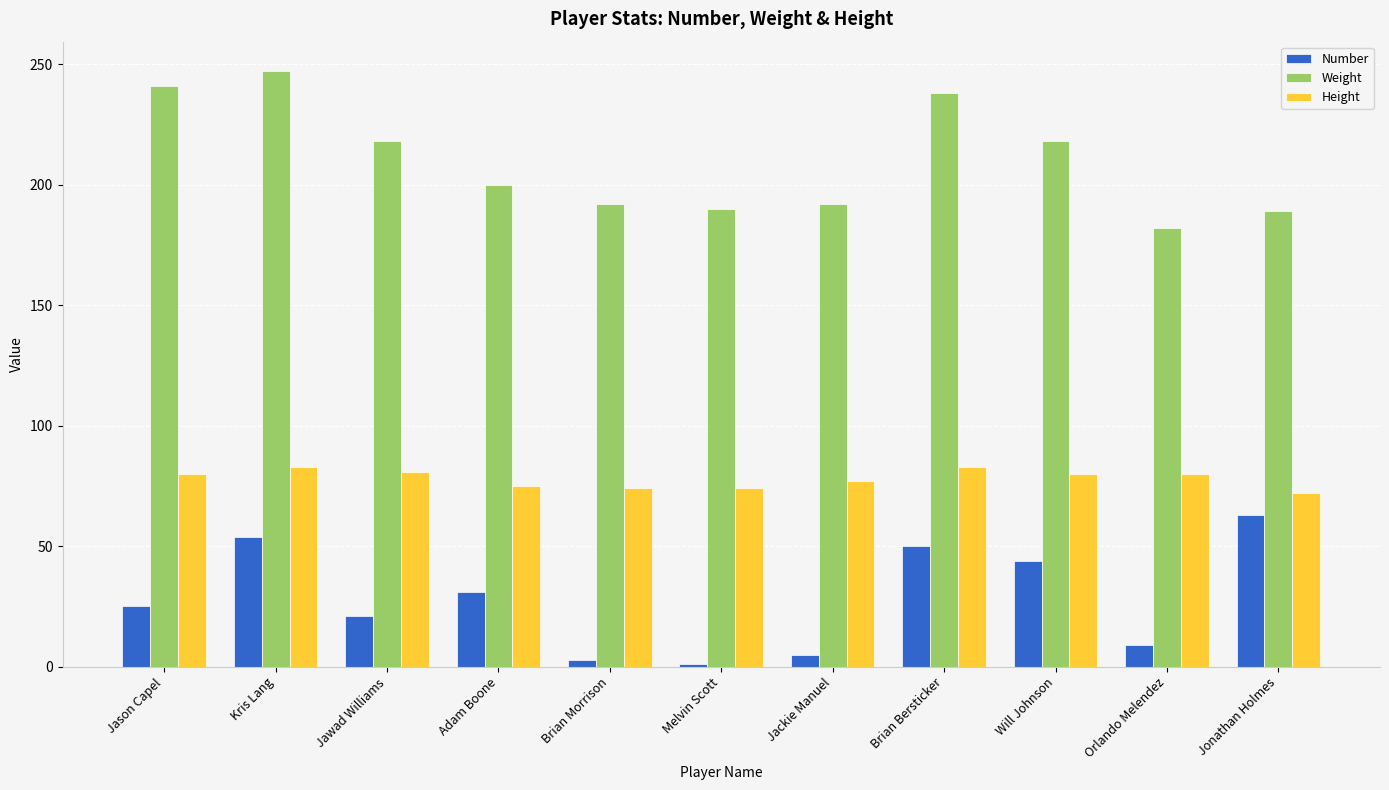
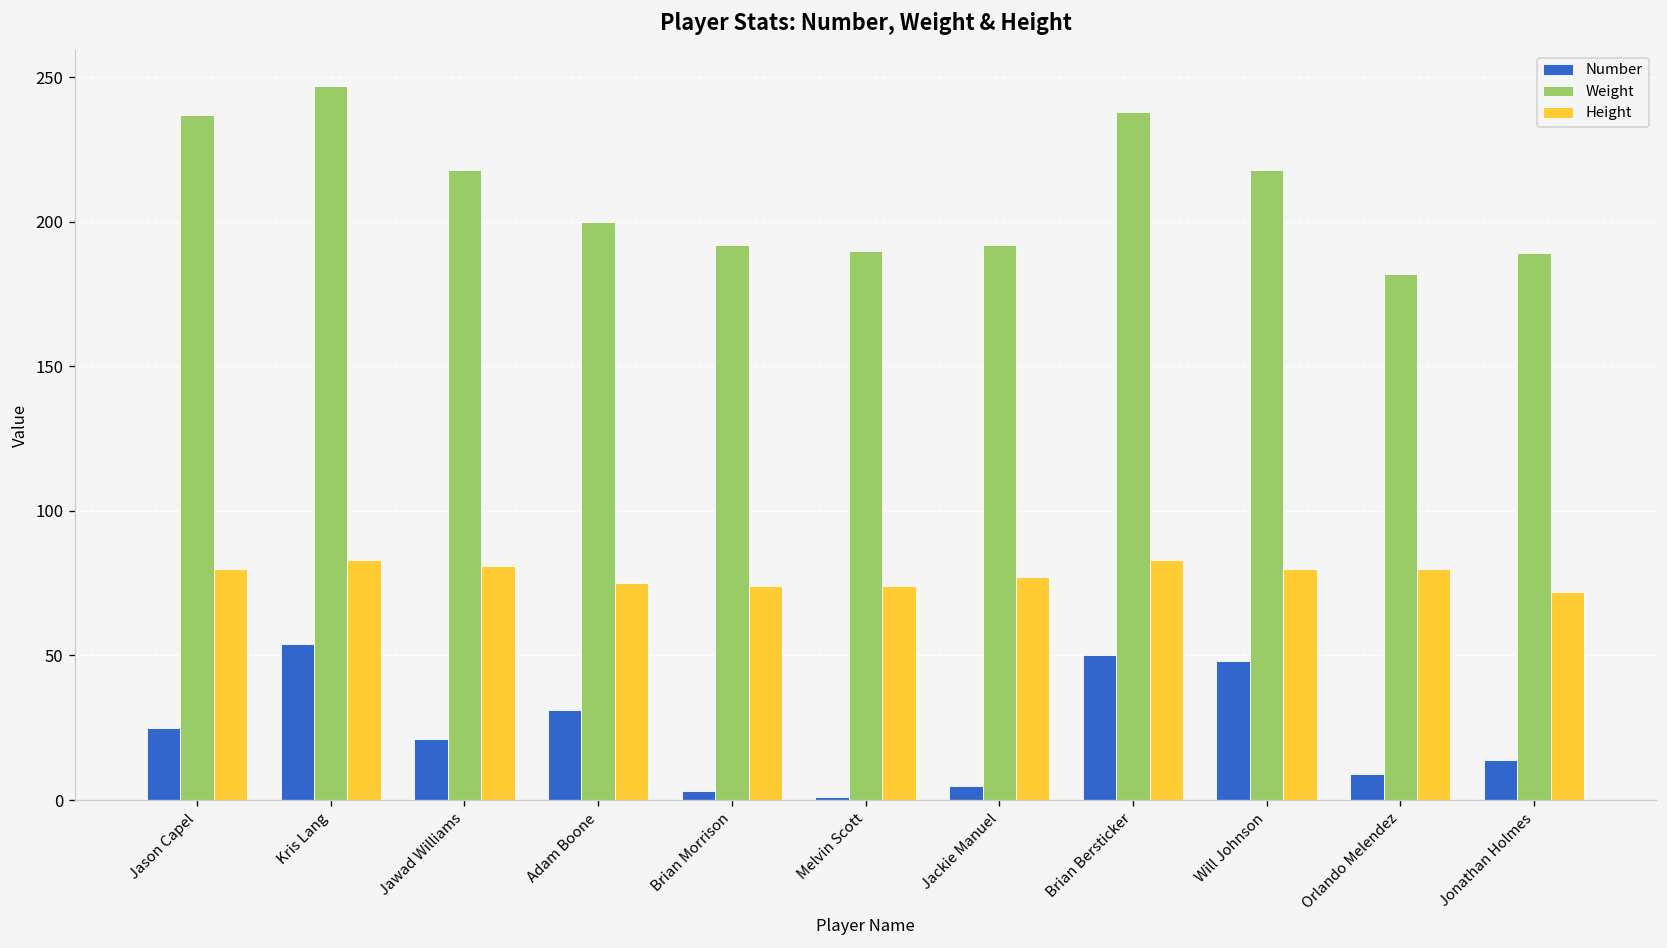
  {
    "Number": {
      "Jason Capel": 25,
      "Kris Lang": 54,
      "Jawad Williams": 21,
      "Adam Boone": 31,
      "Brian Morrison": 3,
      "Jackie Manuel": 5,
      "Brian Bersticker": 50,
-     "Will Johnson": 44,
+     "Will Johnson": 48,
      "Orlando Melendez": 9,
-     "Jonathan Holmes": 63
+     "Jonathan Holmes": 14
    },
    "Weight": {
-     "Jason Capel": 241,
+     "Jason Capel": 237,
      "Kris Lang": 247,
      "Jawad Williams": 218,
      "Adam Boone": 200,
      "Brian Morrison": 192,
      "Melvin Scott": 190,
      "Jackie Manuel": 192,
      "Brian Bersticker": 238,
      "Will Johnson": 218,
      "Orlando Melendez": 182,
      "Jonathan Holmes": 189
    },
    "Height": {
      "Jason Capel": 80,
      "Kris Lang": 83,
      "Jawad Williams": 81,
      "Adam Boone": 75,
      "Brian Morrison": 74,
      "Melvin Scott": 74,
      "Jackie Manuel": 77,
      "Brian Bersticker": 83,
      "Will Johnson": 80,
      "Orlando Melendez": 80,
      "Jonathan Holmes": 72
    }
  }
